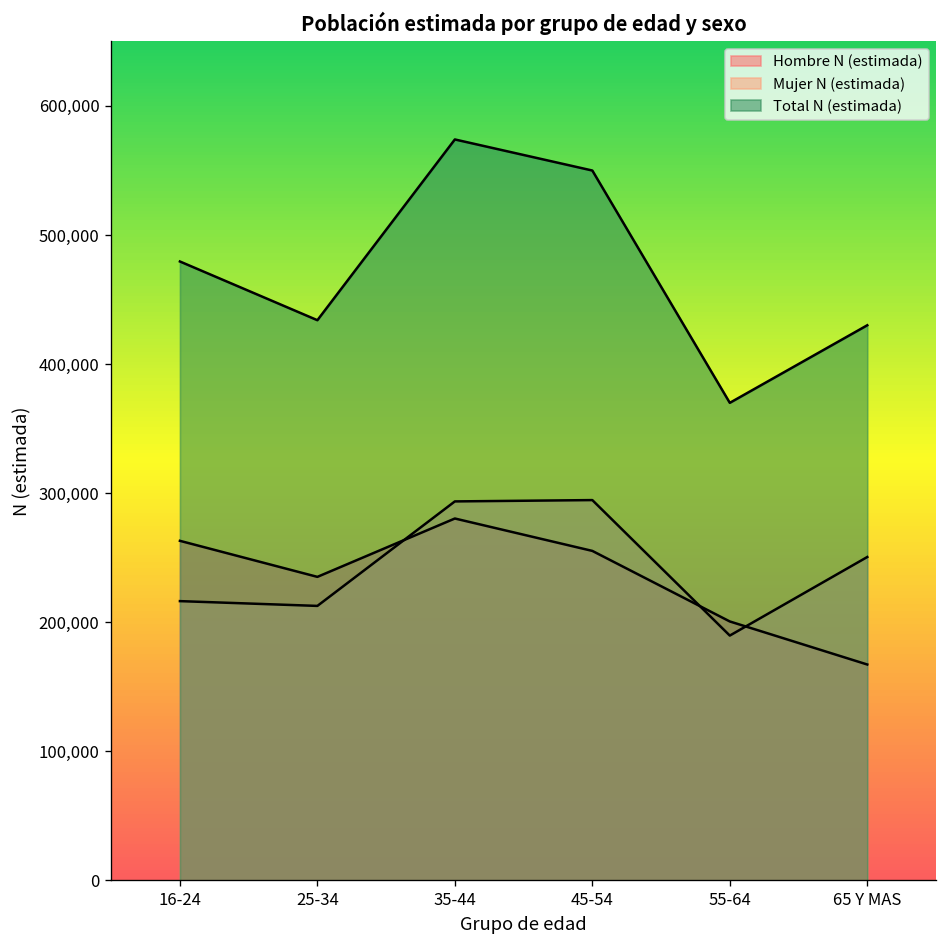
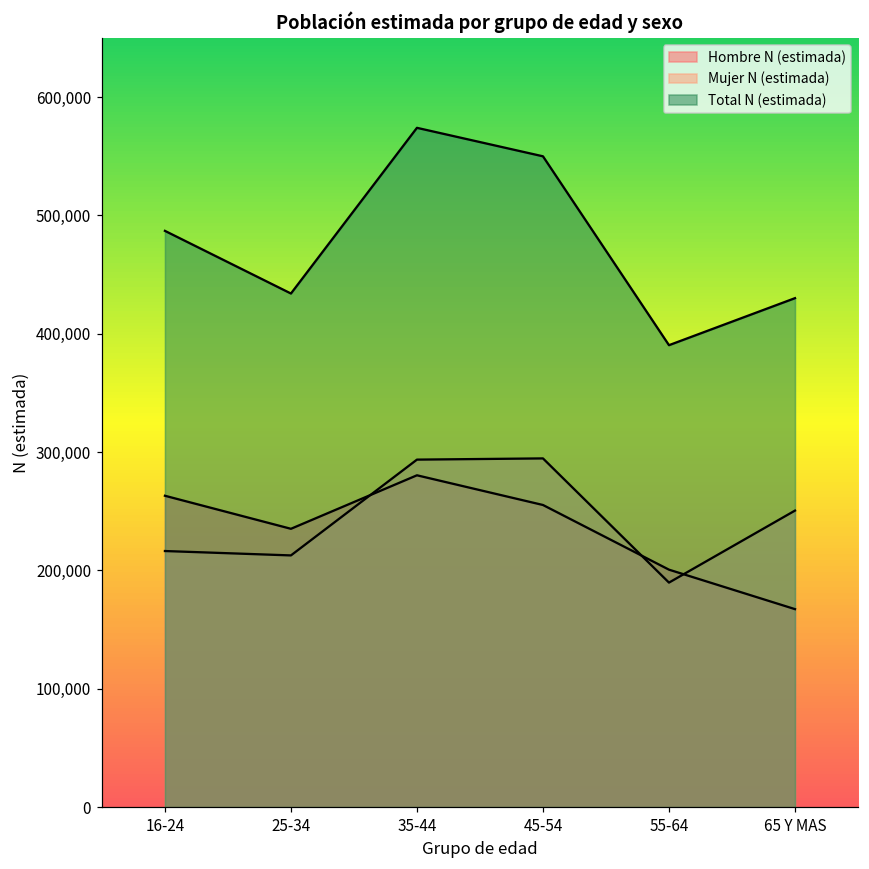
  {
    "Total N (estimada)": {
-     "16-24": "479,000",
+     "16-24": "487,000",
      "25-34": "434,000",
      "35-44": "574,000",
      "45-54": "550,000",
-     "55-64": "370,000",
+     "55-64": "390,000",
      "65 Y MAS": "430,000"
    }
  }
